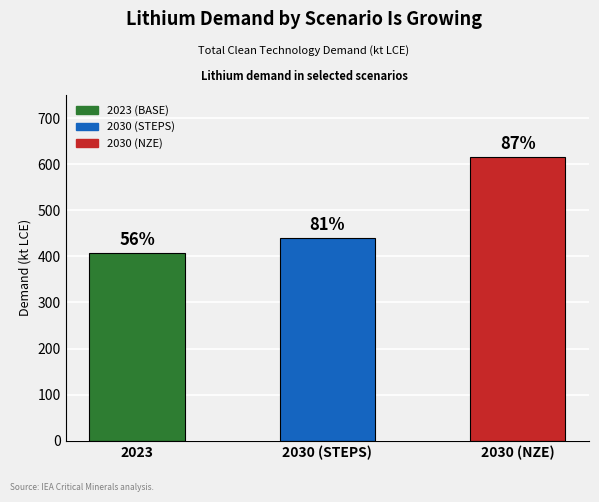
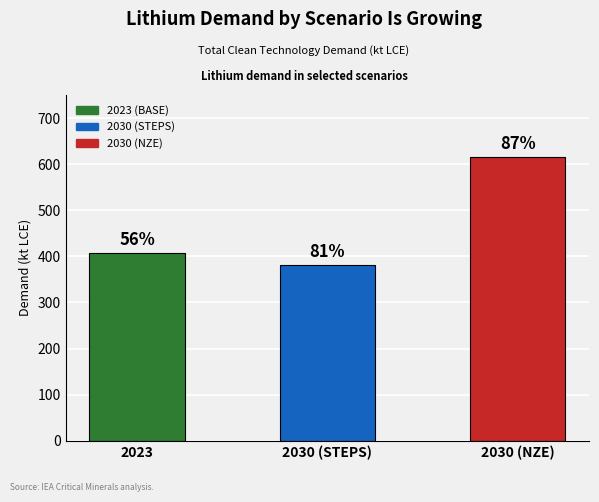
  {
-   "2030 (STEPS)": 440
+   "2030 (STEPS)": 380
  }
